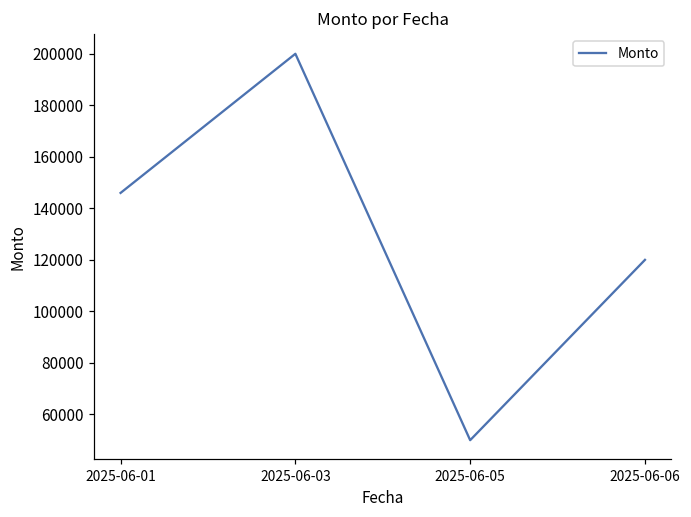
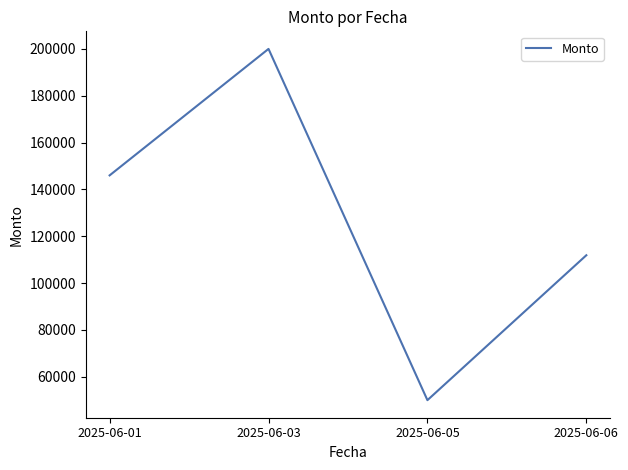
  {
    "2025-06-01": 146000,
    "2025-06-03": 200000,
    "2025-06-05": 50000,
-   "2025-06-06": 120000
+   "2025-06-06": 112000
  }
